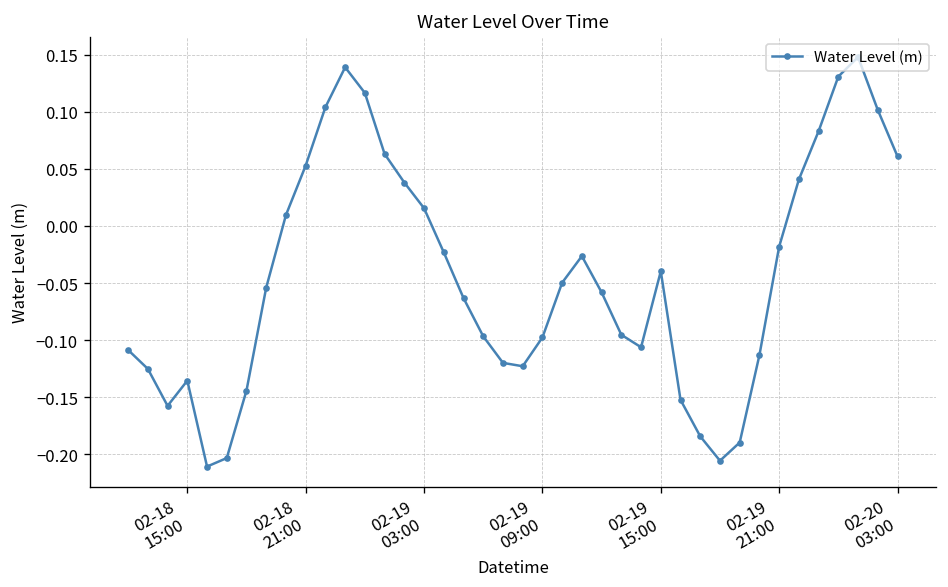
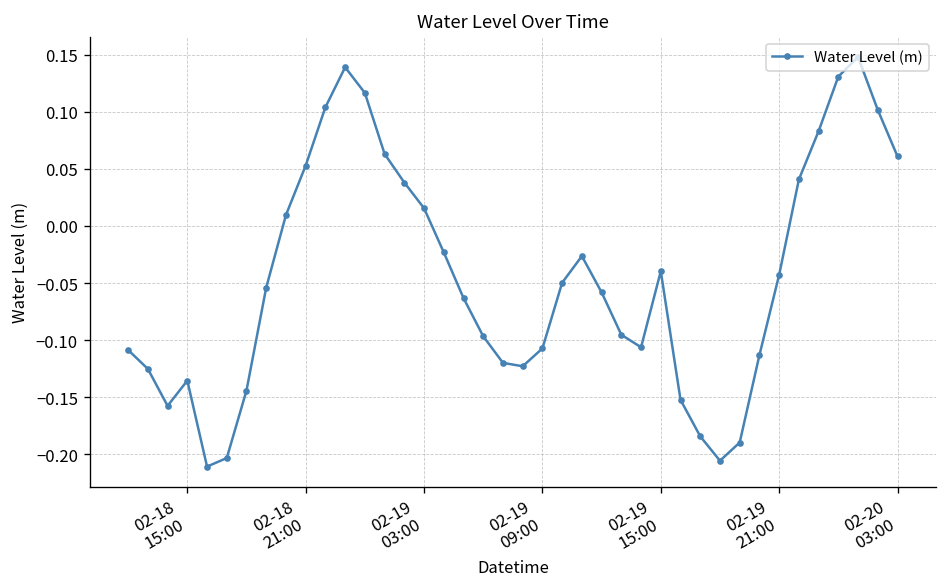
  {
    "02-18 15:00": -0.14,
    "02-18 21:00": 0.05,
    "02-19 03:00": 0.02,
-   "02-19 09:00": -0.10,
+   "02-19 09:00": -0.11,
    "02-19 15:00": -0.04,
-   "02-19 21:00": -0.02,
+   "02-19 21:00": -0.04,
    "02-20 03:00": 0.06
  }
